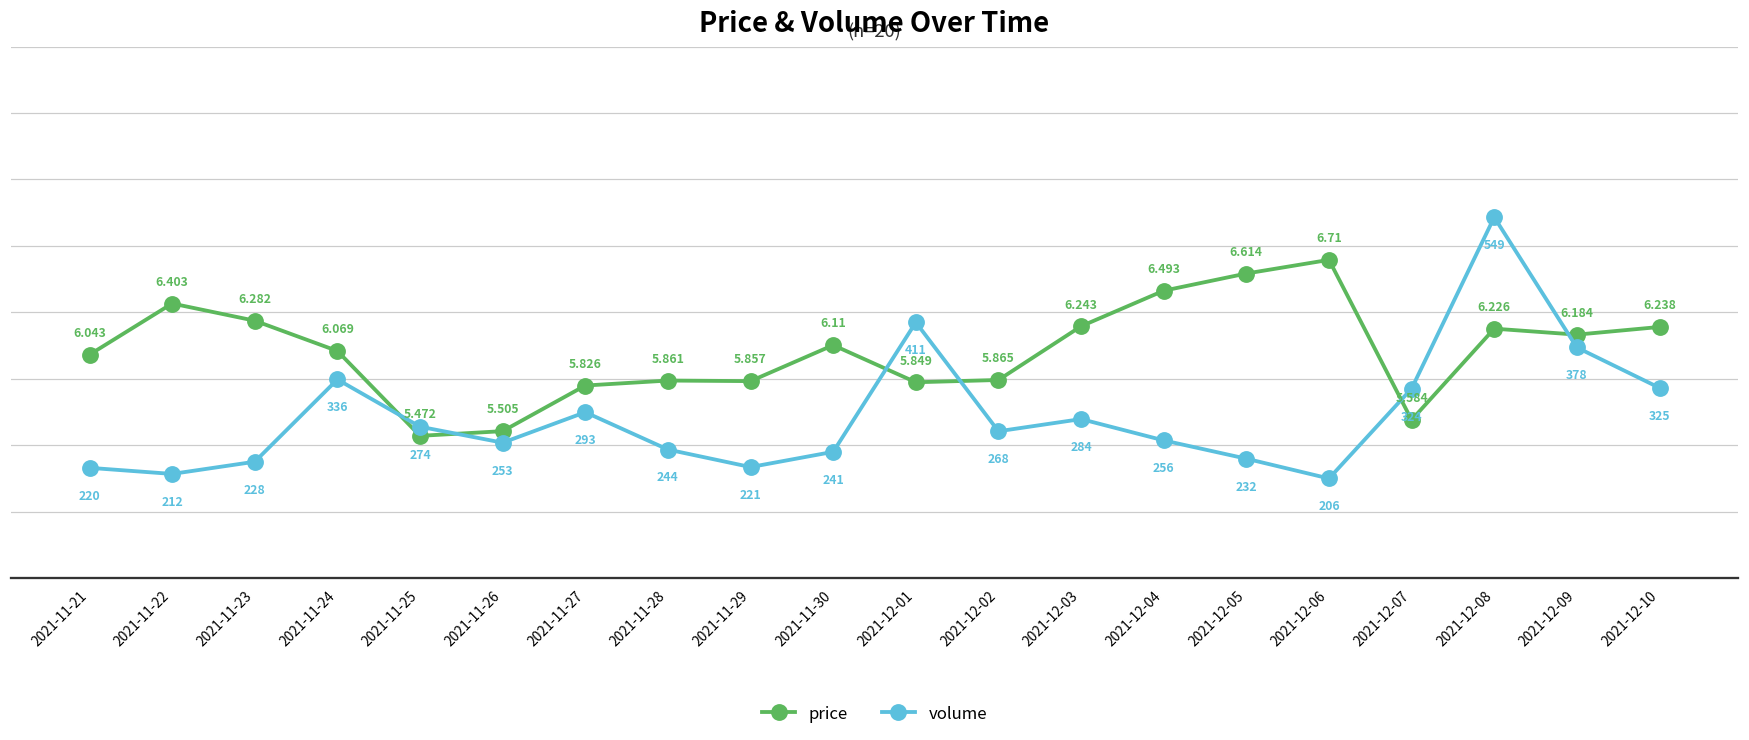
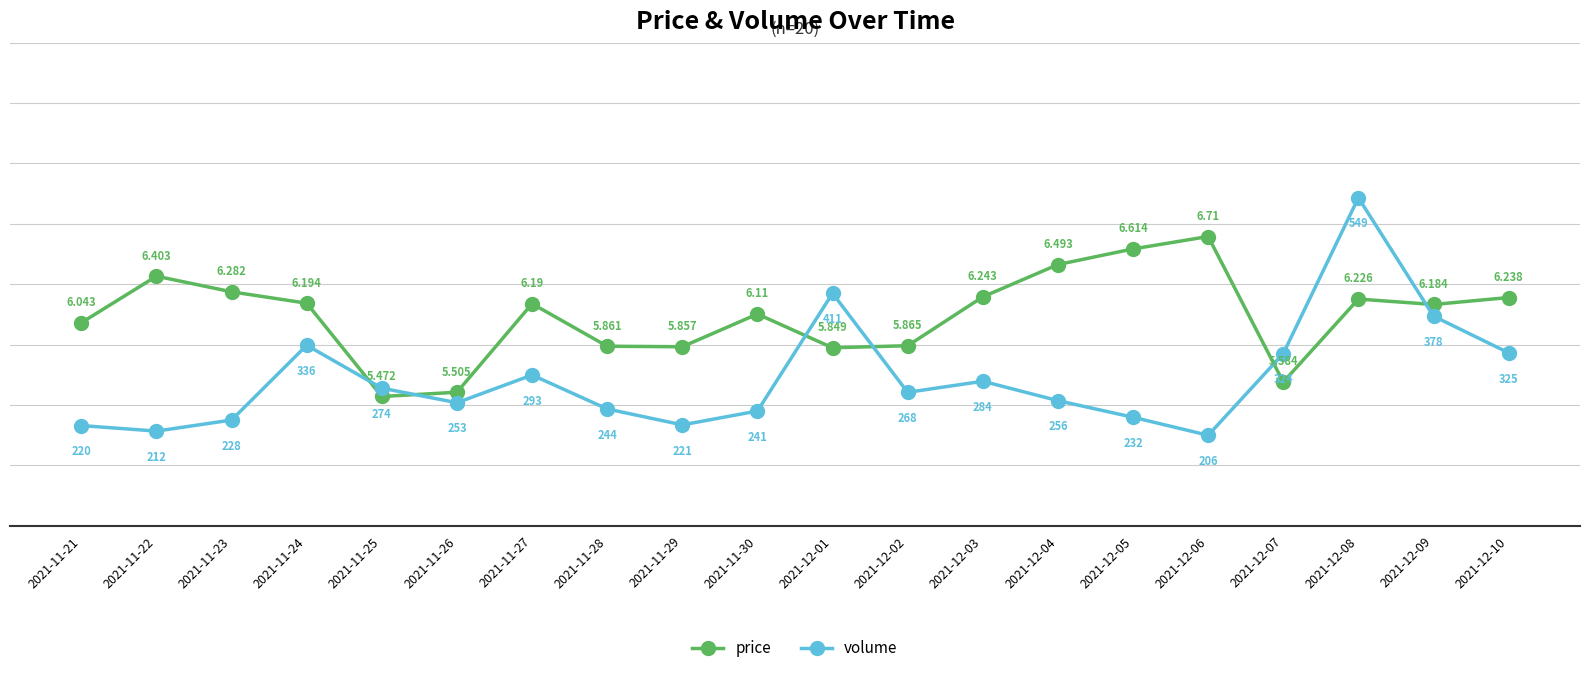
  {
    "price": {
      "2021-11-21": 6.043,
      "2021-11-22": 6.403,
      "2021-11-23": 6.282,
-     "2021-11-24": 6.069,
+     "2021-11-24": 6.194,
      "2021-11-25": 5.472,
      "2021-11-26": 5.505,
-     "2021-11-27": 5.826,
+     "2021-11-27": 6.19,
      "2021-11-28": 5.861,
      "2021-11-29": 5.857,
      "2021-11-30": 6.11,
      "2021-12-02": 5.865,
      "2021-12-03": 6.243,
      "2021-12-04": 6.493,
      "2021-12-05": 6.614,
      "2021-12-06": 6.71,
      "2021-12-08": 6.226,
      "2021-12-09": 6.184,
      "2021-12-10": 6.238
    }
  }
